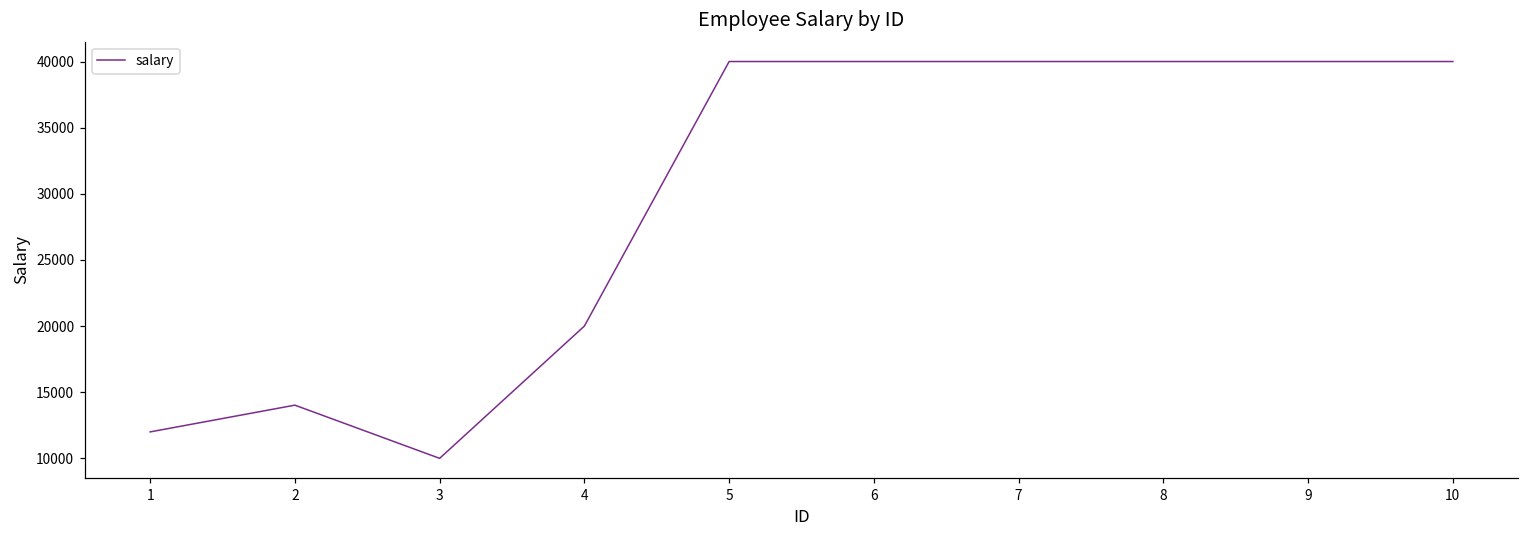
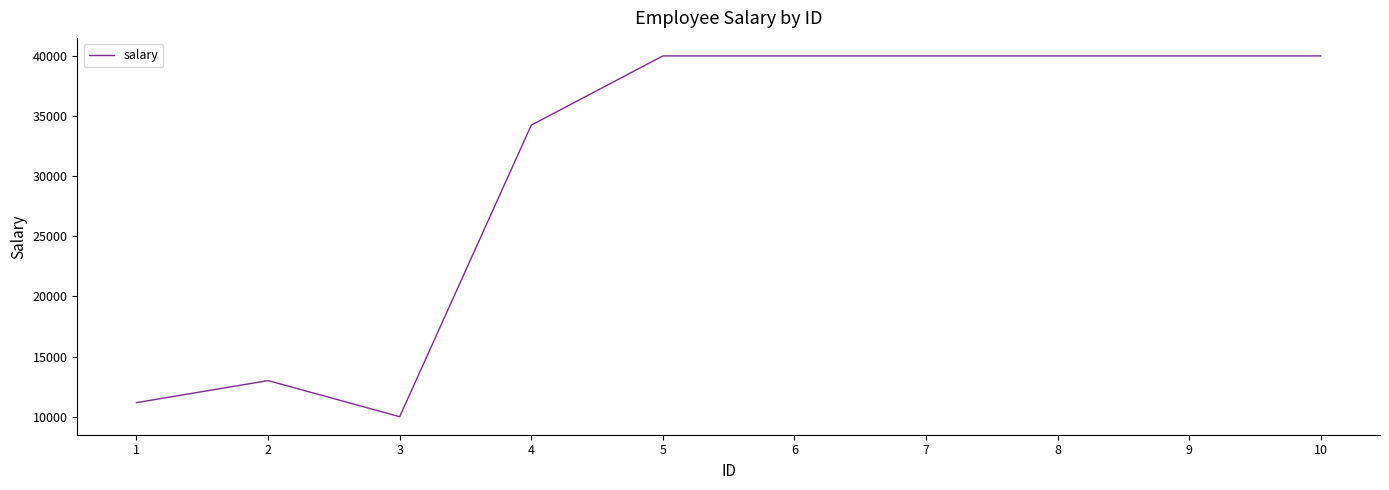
  {
-   "1": 12000,
-   "2": 14000,
+   "1": 11200,
+   "2": 13000,
    "3": 10000,
-   "4": 20000,
+   "4": 34200,
    "5": 40000,
    "6": 40000,
    "7": 40000,
    "8": 40000,
    "9": 40000,
    "10": 40000
  }
